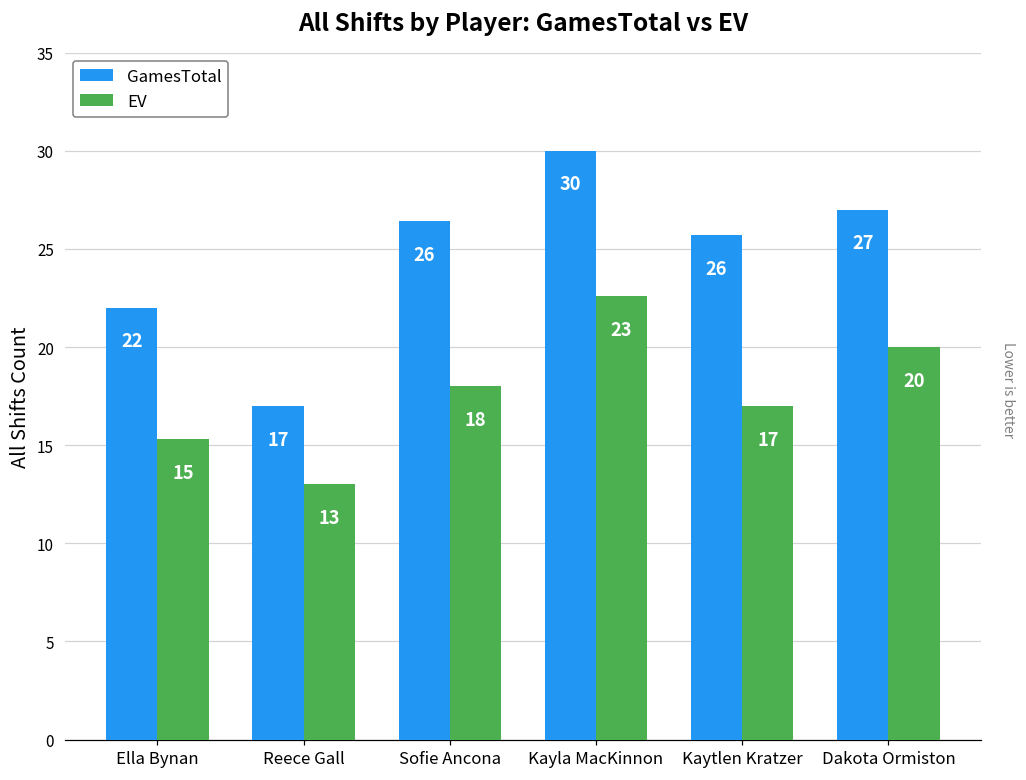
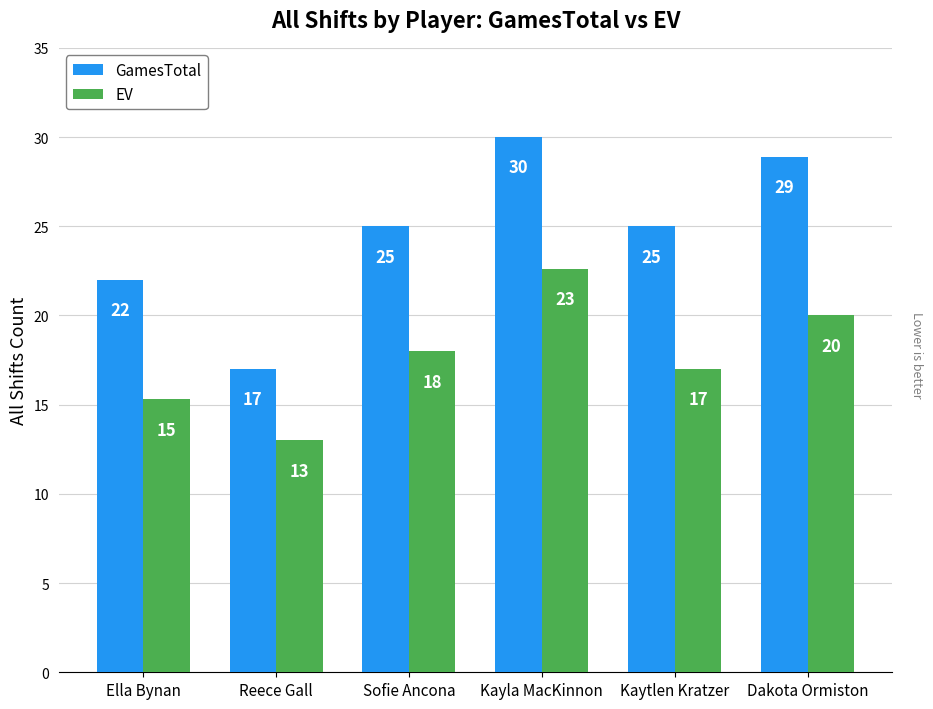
  {
    "GamesTotal": {
      "Ella Bynan": 22,
      "Reece Gall": 17,
-     "Sofie Ancona": 26,
+     "Sofie Ancona": 25,
      "Kayla MacKinnon": 30,
-     "Kaytlen Kratzer": 26,
-     "Dakota Ormiston": 27
+     "Kaytlen Kratzer": 25,
+     "Dakota Ormiston": 29
    },
    "EV": {
      "Ella Bynan": 15,
      "Reece Gall": 13,
      "Sofie Ancona": 18,
      "Kayla MacKinnon": 23,
      "Kaytlen Kratzer": 17,
      "Dakota Ormiston": 20
    }
  }
